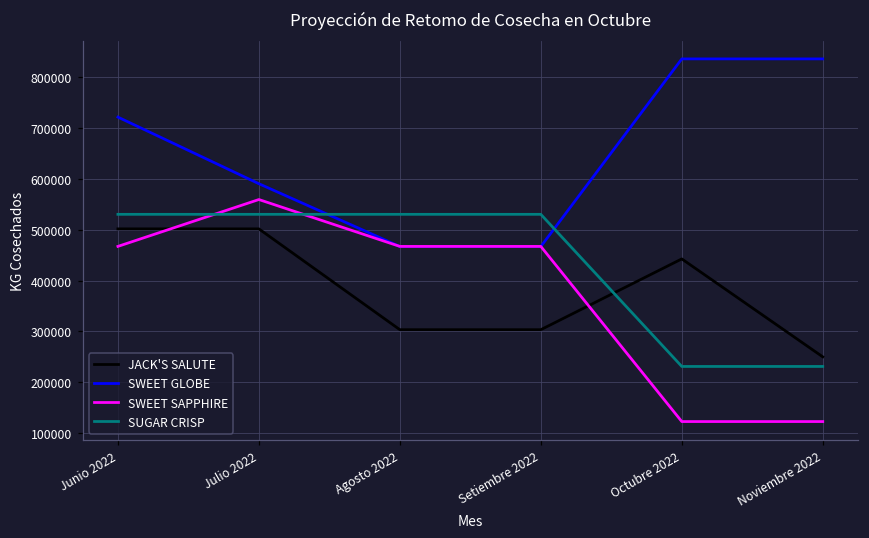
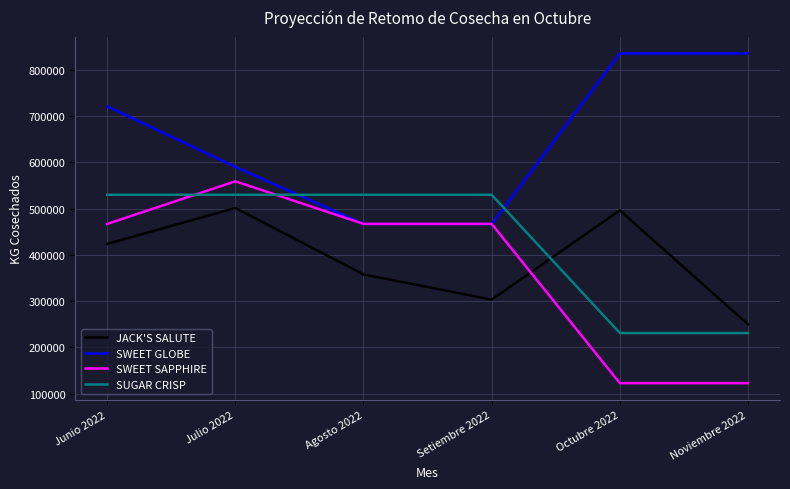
  {
    "JACK'S SALUTE": {
-     "Junio 2022": 500000,
+     "Junio 2022": 420000,
      "Julio 2022": 500000,
-     "Agosto 2022": 300000,
+     "Agosto 2022": 360000,
      "Setiembre 2022": 300000,
-     "Octubre 2022": 440000,
+     "Octubre 2022": 500000,
      "Noviembre 2022": 250000
    },
    "SWEET GLOBE": {
      "Junio 2022": 720000,
      "Julio 2022": 590000,
      "Octubre 2022": 840000,
      "Noviembre 2022": 840000
    },
    "SWEET SAPPHIRE": {
      "Junio 2022": 470000,
      "Julio 2022": 560000,
      "Octubre 2022": 120000,
      "Noviembre 2022": 120000
    },
    "SUGAR CRISP": {
      "Junio 2022": 530000,
      "Julio 2022": 530000,
      "Agosto 2022": 530000,
      "Setiembre 2022": 530000,
      "Octubre 2022": 230000,
      "Noviembre 2022": 230000
    }
  }
